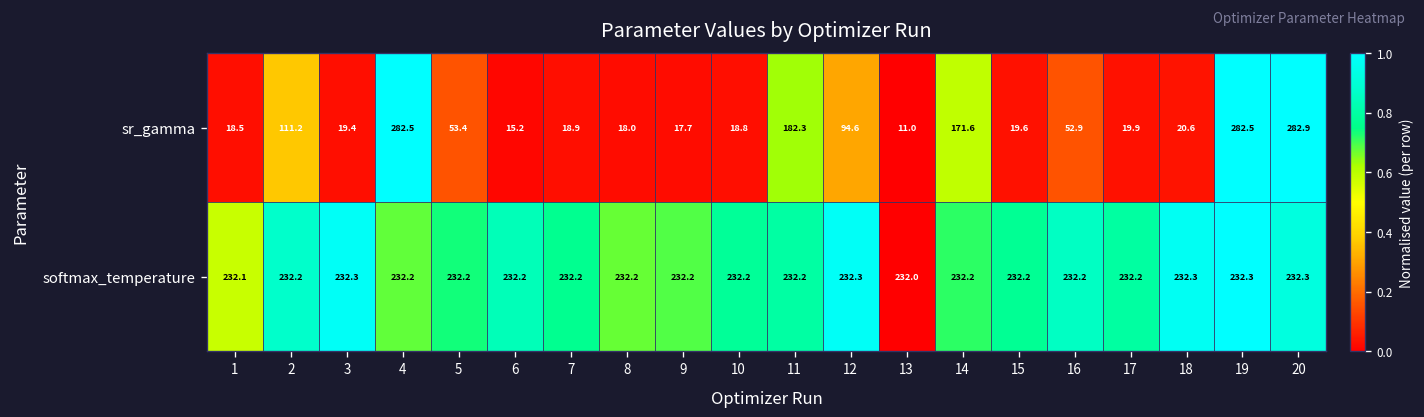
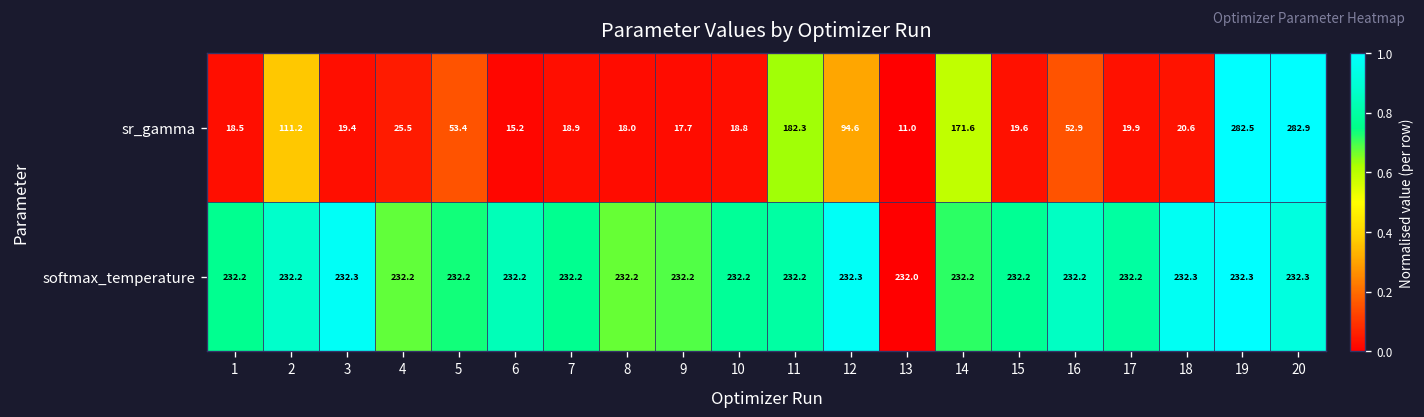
  {
    "sr_gamma": {
      "1": 18.5,
      "2": 111.2,
      "3": 19.4,
-     "4": 282.5,
+     "4": 25.5,
      "5": 53.4,
      "6": 15.2,
      "7": 18.9,
      "8": 18.0,
      "9": 17.7,
      "10": 18.8,
      "11": 182.3,
      "12": 94.6,
      "13": 11.0,
      "14": 171.6,
      "15": 19.6,
      "16": 52.9,
      "17": 19.9,
      "18": 20.6,
      "19": 282.5,
      "20": 282.9
    },
    "softmax_temperature": {
-     "1": 232.1,
+     "1": 232.2,
      "2": 232.2,
      "3": 232.3,
      "4": 232.2,
      "5": 232.2,
      "6": 232.2,
      "7": 232.2,
      "8": 232.2,
      "9": 232.2,
      "10": 232.2,
      "11": 232.2,
      "12": 232.3,
      "13": 232.0,
      "14": 232.2,
      "15": 232.2,
      "16": 232.2,
      "17": 232.2,
      "18": 232.3,
      "19": 232.3,
      "20": 232.3
    }
  }
